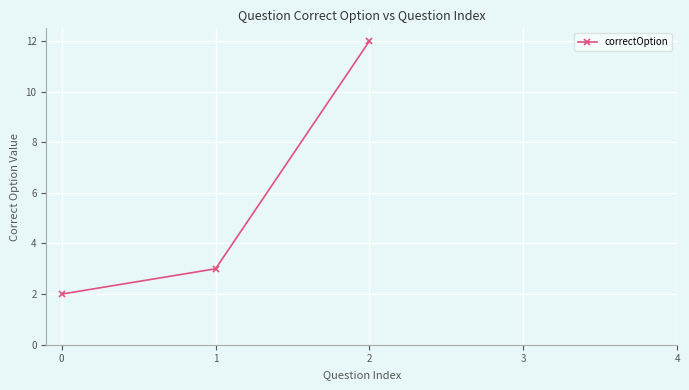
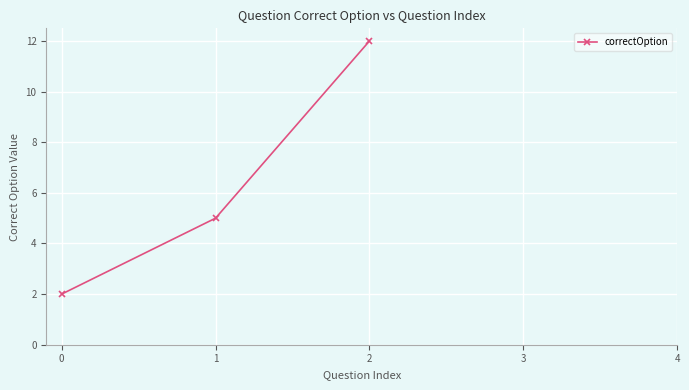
  {
    "0": 2,
-   "1": 3,
+   "1": 5,
    "2": 12
  }
